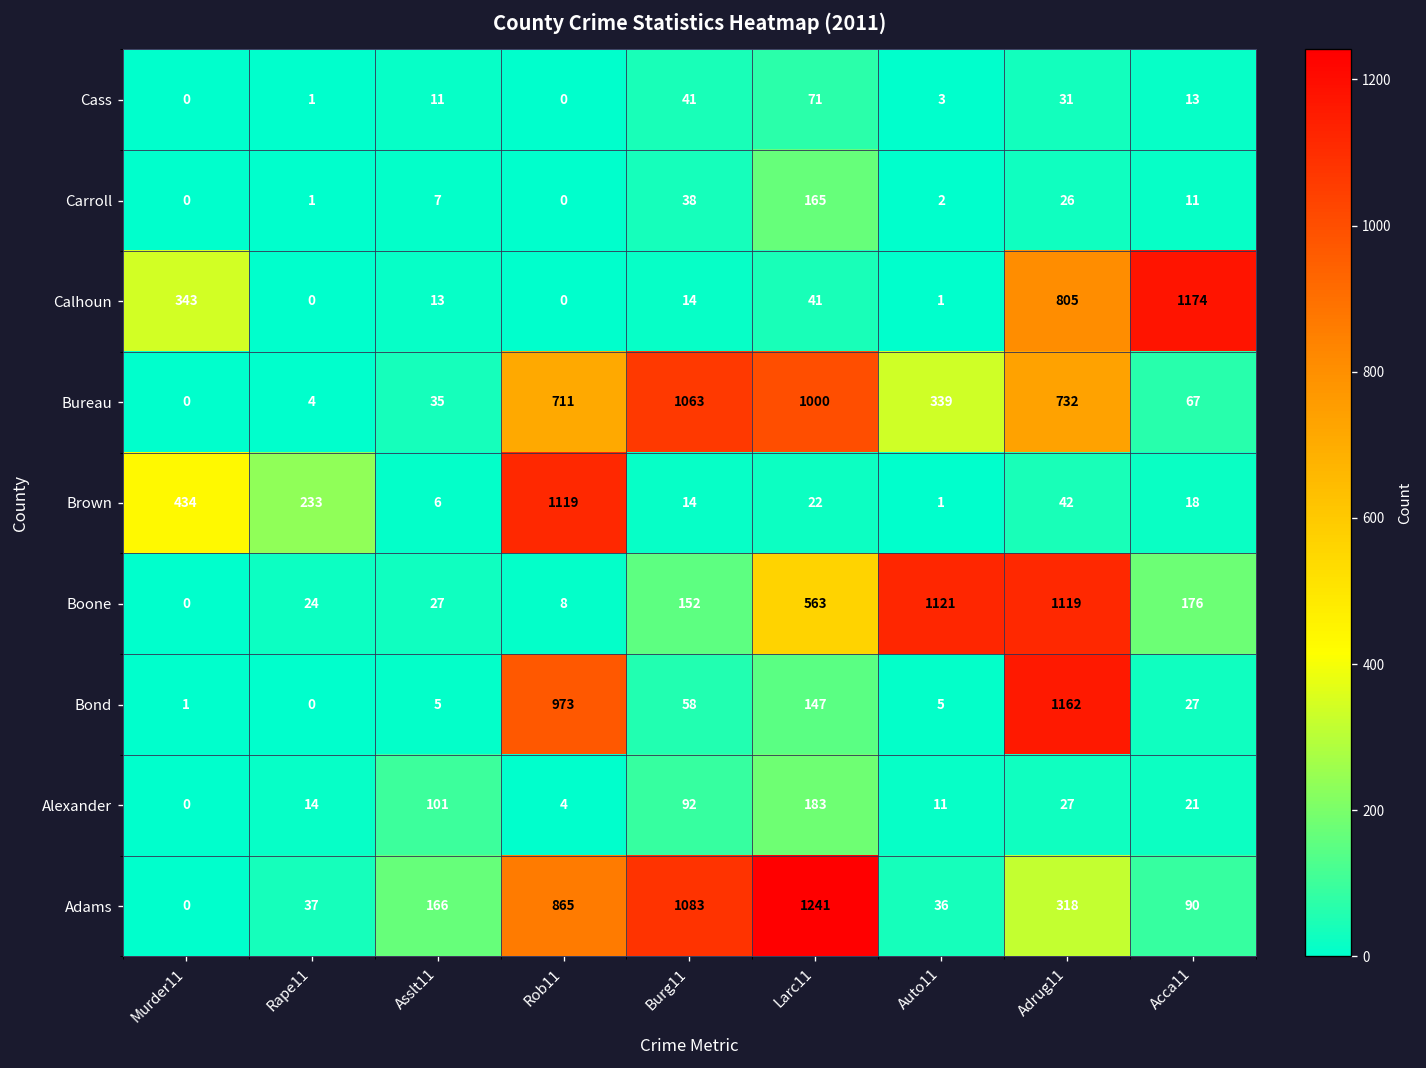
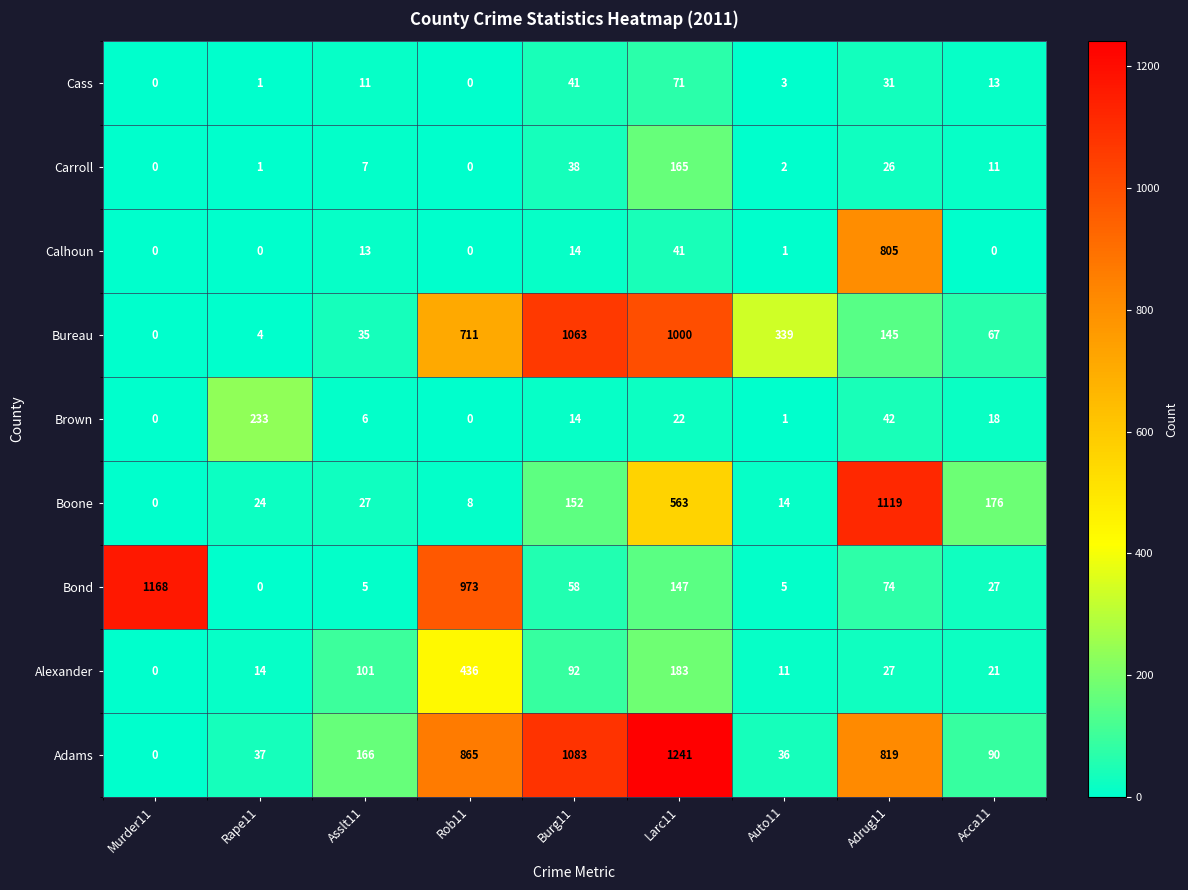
  {
    "Cass": {
      "Murder11": 0,
      "Rape11": 1,
      "Asslt11": 11,
      "Rob11": 0,
      "Burg11": 41,
      "Larc11": 71,
      "Auto11": 3,
      "Adrug11": 31,
      "Acca11": 13
    },
    "Carroll": {
      "Murder11": 0,
      "Rape11": 1,
      "Asslt11": 7,
      "Rob11": 0,
      "Burg11": 38,
      "Larc11": 165,
      "Auto11": 2,
      "Adrug11": 26,
      "Acca11": 11
    },
    "Calhoun": {
-     "Murder11": 343,
+     "Murder11": 0,
      "Rape11": 0,
      "Asslt11": 13,
      "Rob11": 0,
      "Burg11": 14,
      "Larc11": 41,
      "Auto11": 1,
      "Adrug11": 805,
-     "Acca11": 1174
+     "Acca11": 0
    },
    "Bureau": {
      "Murder11": 0,
      "Rape11": 4,
      "Asslt11": 35,
      "Rob11": 711,
      "Burg11": 1063,
      "Larc11": 1000,
      "Auto11": 339,
-     "Adrug11": 732,
+     "Adrug11": 145,
      "Acca11": 67
    },
    "Brown": {
-     "Murder11": 434,
+     "Murder11": 0,
      "Rape11": 233,
      "Asslt11": 6,
-     "Rob11": 1119,
+     "Rob11": 0,
      "Burg11": 14,
      "Larc11": 22,
      "Auto11": 1,
      "Adrug11": 42,
      "Acca11": 18
    },
    "Boone": {
      "Murder11": 0,
      "Rape11": 24,
      "Asslt11": 27,
      "Rob11": 8,
      "Burg11": 152,
      "Larc11": 563,
-     "Auto11": 1121,
+     "Auto11": 14,
      "Adrug11": 1119,
      "Acca11": 176
    },
    "Bond": {
-     "Murder11": 1,
+     "Murder11": 1168,
      "Rape11": 0,
      "Asslt11": 5,
      "Rob11": 973,
      "Burg11": 58,
      "Larc11": 147,
      "Auto11": 5,
-     "Adrug11": 1162,
+     "Adrug11": 74,
      "Acca11": 27
    },
    "Alexander": {
      "Murder11": 0,
      "Rape11": 14,
      "Asslt11": 101,
-     "Rob11": 4,
+     "Rob11": 436,
      "Burg11": 92,
      "Larc11": 183,
      "Auto11": 11,
      "Adrug11": 27,
      "Acca11": 21
    },
    "Adams": {
      "Murder11": 0,
      "Rape11": 37,
      "Asslt11": 166,
      "Rob11": 865,
      "Burg11": 1083,
      "Larc11": 1241,
      "Auto11": 36,
-     "Adrug11": 318,
+     "Adrug11": 819,
      "Acca11": 90
    }
  }
